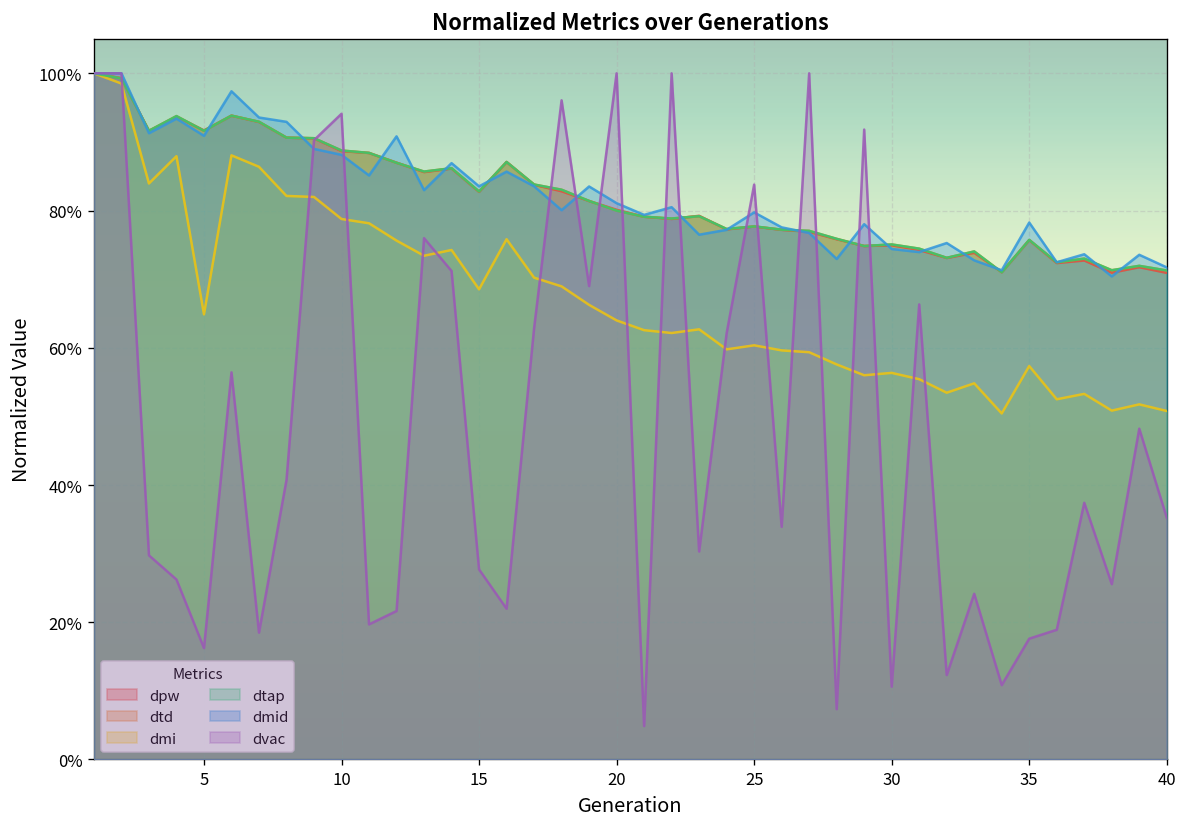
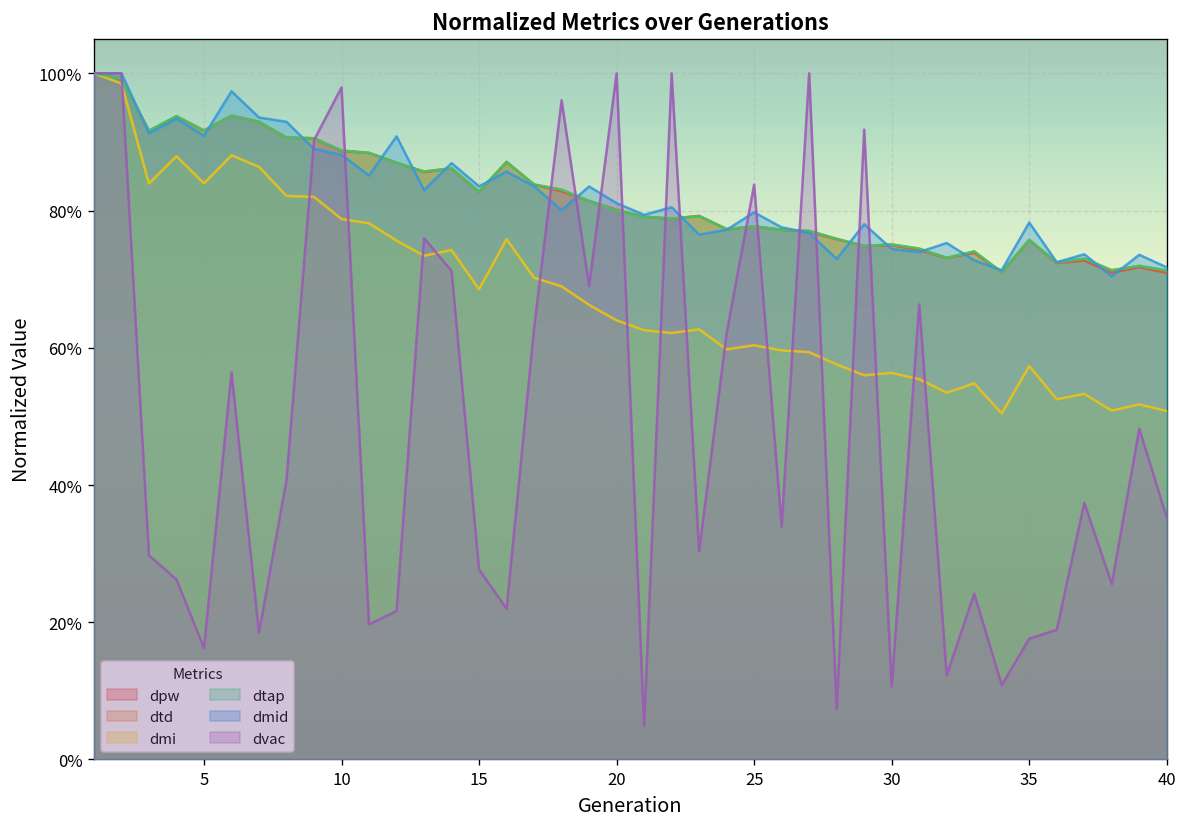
  {
    "dmi": {
-     "5": "65%",
+     "5": "84%",
      "10": "79%",
      "15": "69%",
      "20": "64%",
      "25": "60%",
      "30": "56%",
      "35": "57%",
      "40": "51%"
    },
    "dvac": {
      "5": "16%",
-     "10": "94%",
+     "10": "98%",
      "15": "28%",
      "20": "100%",
      "25": "84%",
      "30": "11%",
      "35": "18%",
      "40": "35%"
    }
  }
